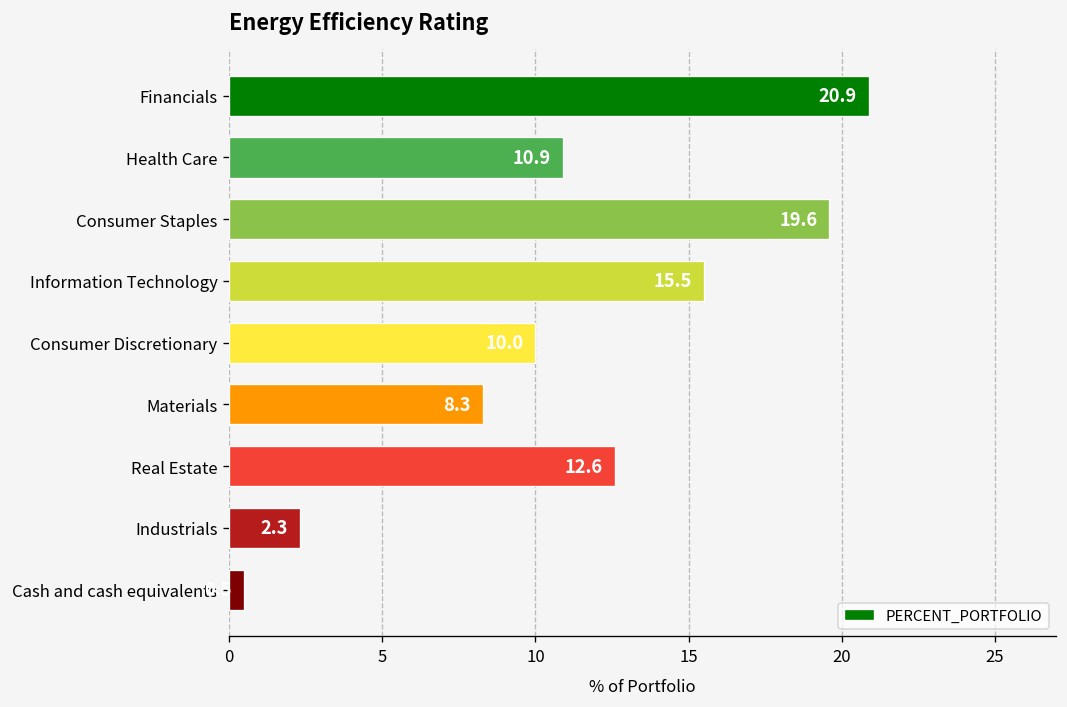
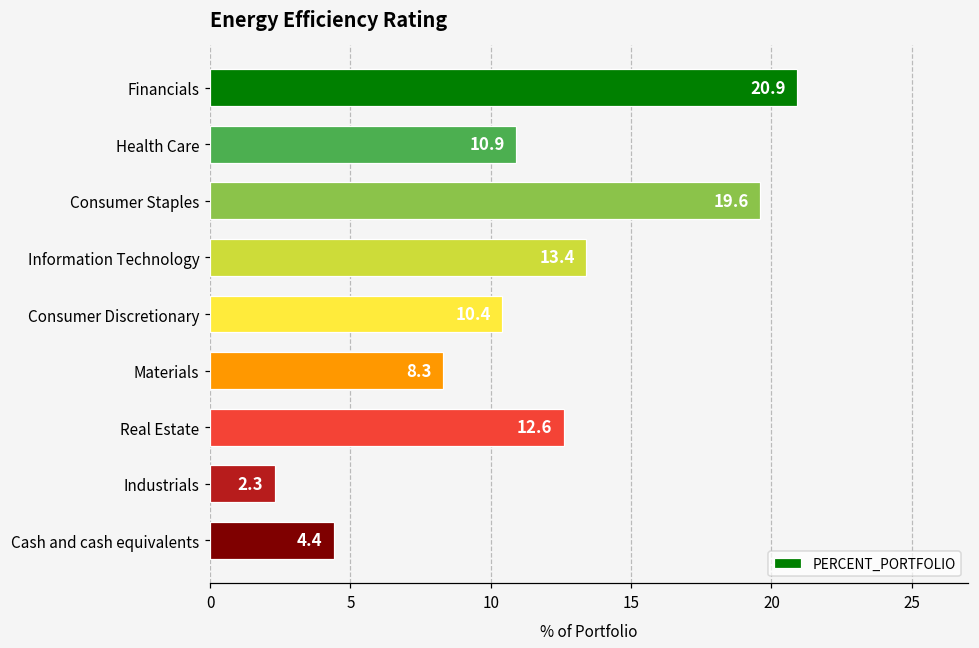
  {
    "Financials": 20.9,
    "Health Care": 10.9,
    "Consumer Staples": 19.6,
-   "Information Technology": 15.5,
-   "Consumer Discretionary": 10.0,
+   "Information Technology": 13.4,
+   "Consumer Discretionary": 10.4,
    "Materials": 8.3,
    "Real Estate": 12.6,
    "Industrials": 2.3,
-   "Cash and cash equivalents": 0.5
+   "Cash and cash equivalents": 4.4
  }
